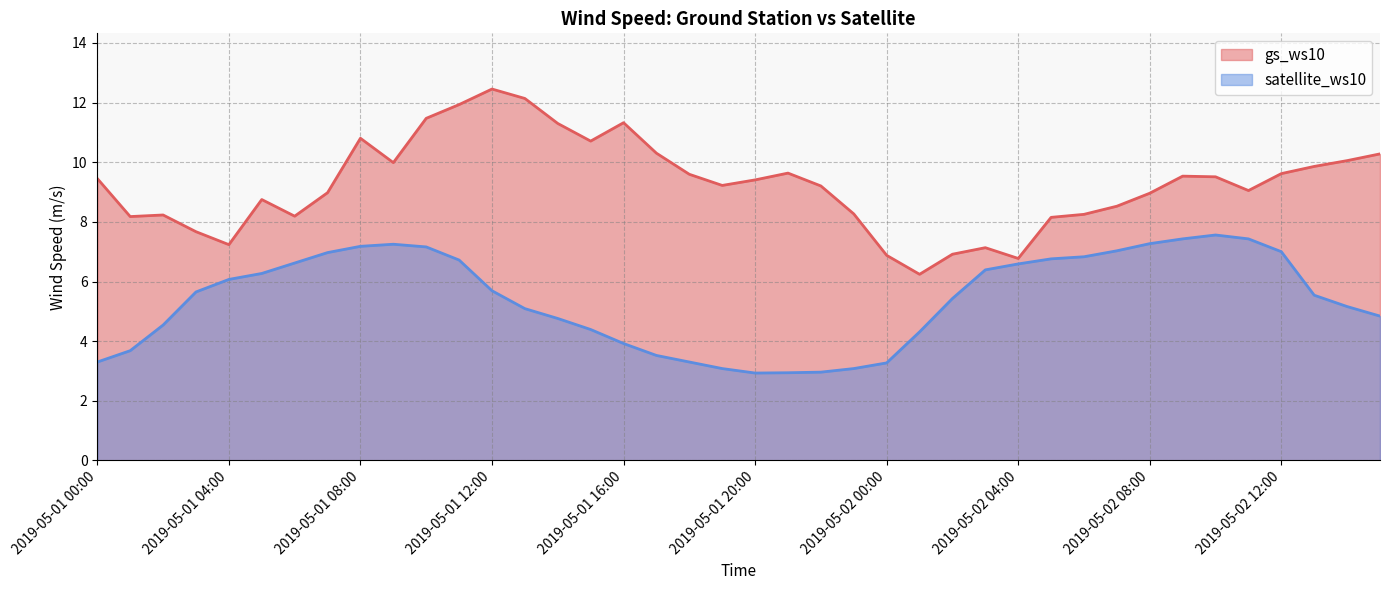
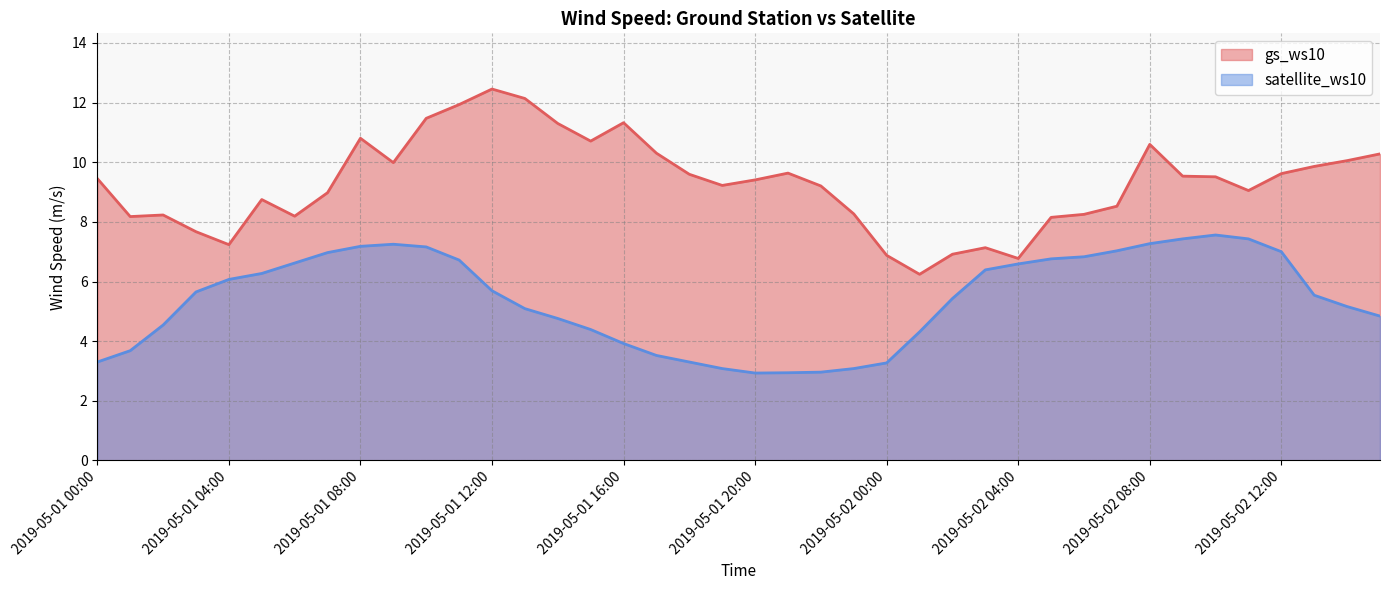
  {
    "gs_ws10": {
      "2019-05-01 00:00": 9.5,
      "2019-05-01 04:00": 7.2,
      "2019-05-01 08:00": 10.8,
      "2019-05-01 12:00": 12.5,
      "2019-05-01 16:00": 11.3,
      "2019-05-01 20:00": 9.4,
      "2019-05-02 00:00": 6.9,
      "2019-05-02 04:00": 6.8,
-     "2019-05-02 08:00": 9.0,
+     "2019-05-02 08:00": 10.6,
      "2019-05-02 12:00": 9.6
    },
    "satellite_ws10": {
      "2019-05-01 00:00": 3.3,
      "2019-05-01 04:00": 6.1,
      "2019-05-01 08:00": 7.2,
      "2019-05-01 12:00": 5.7,
      "2019-05-01 16:00": 3.9,
      "2019-05-01 20:00": 2.9,
      "2019-05-02 00:00": 3.3,
      "2019-05-02 04:00": 6.6,
      "2019-05-02 08:00": 7.3,
      "2019-05-02 12:00": 7.0
    }
  }
